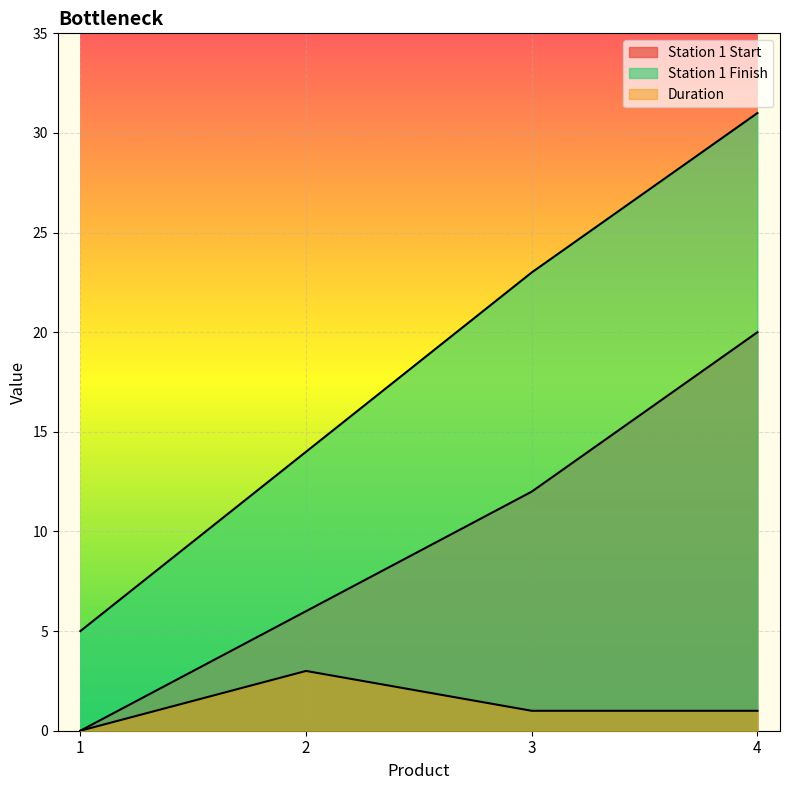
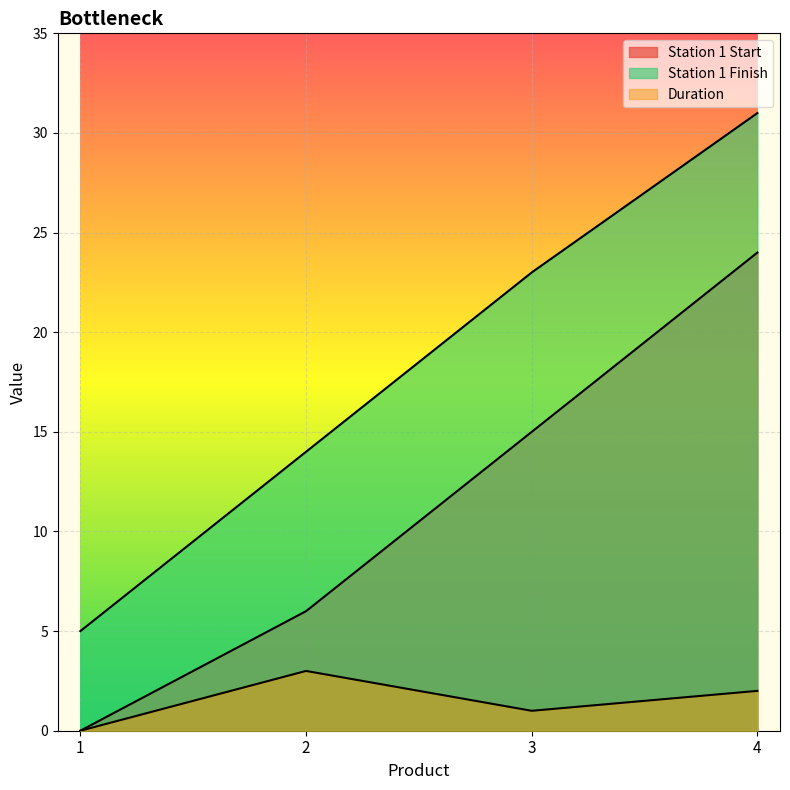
  {
    "Station 1 Start": {
      "2": 6,
-     "3": 12,
-     "4": 20
+     "3": 15,
+     "4": 24
    },
    "Station 1 Finish": {
      "1": 5,
      "2": 14,
      "3": 23,
      "4": 31
    },
    "Duration": {
      "2": 3,
      "3": 1,
-     "4": 1
+     "4": 2
    }
  }
